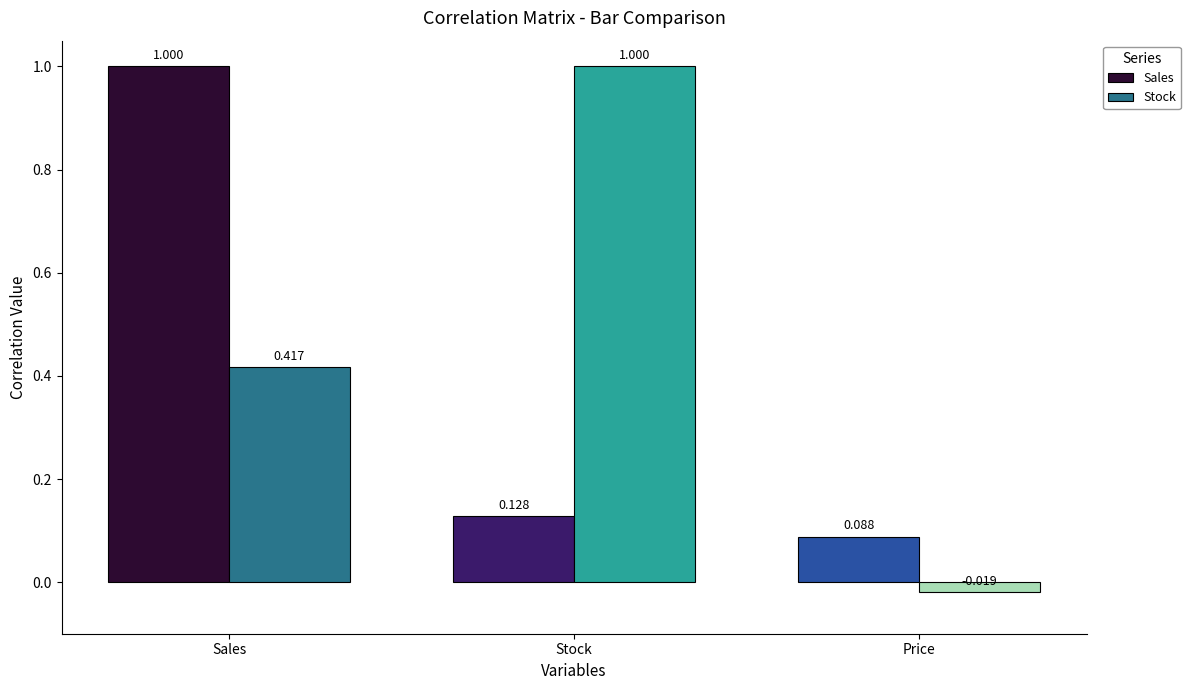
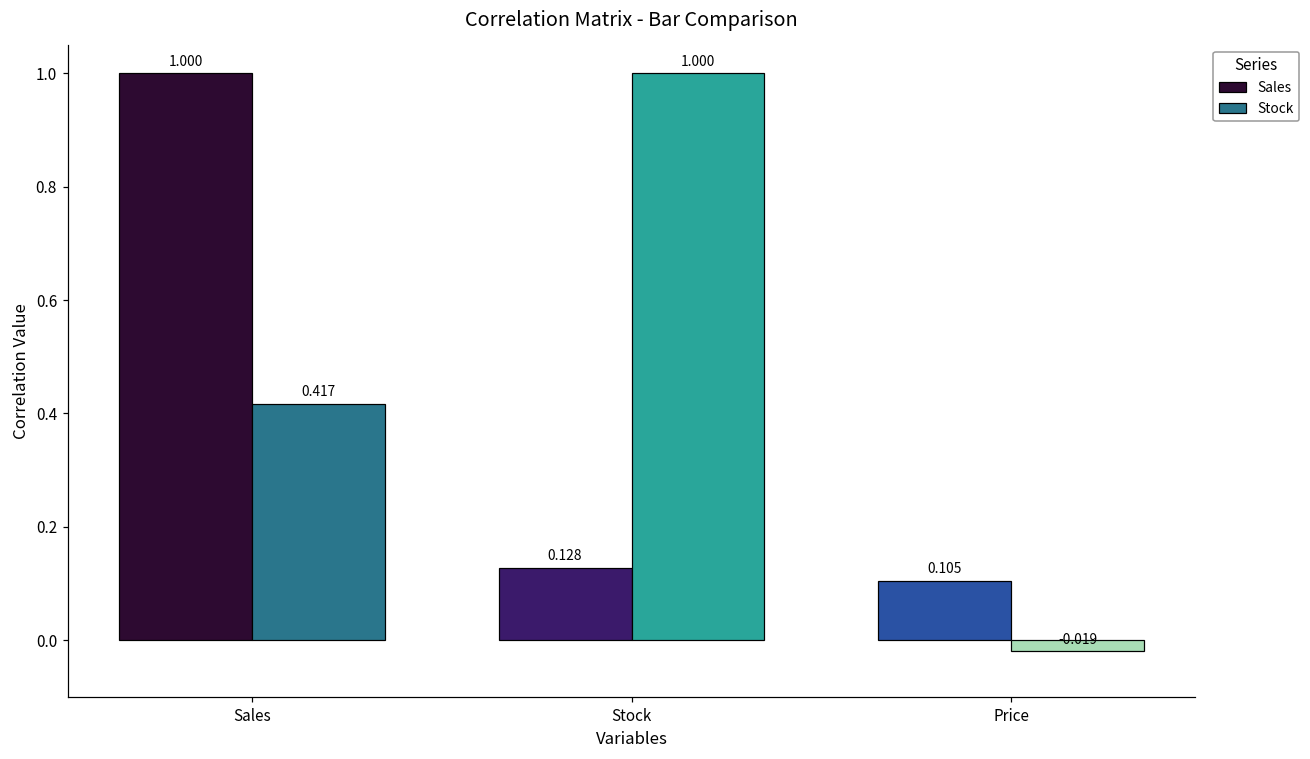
  {
    "Sales": {
      "Sales": 1.000,
      "Stock": 0.128,
-     "Price": 0.088
+     "Price": 0.105
    },
    "Stock": {
      "Sales": 0.417,
      "Stock": 1.000,
      "Price": -0.019
    }
  }
